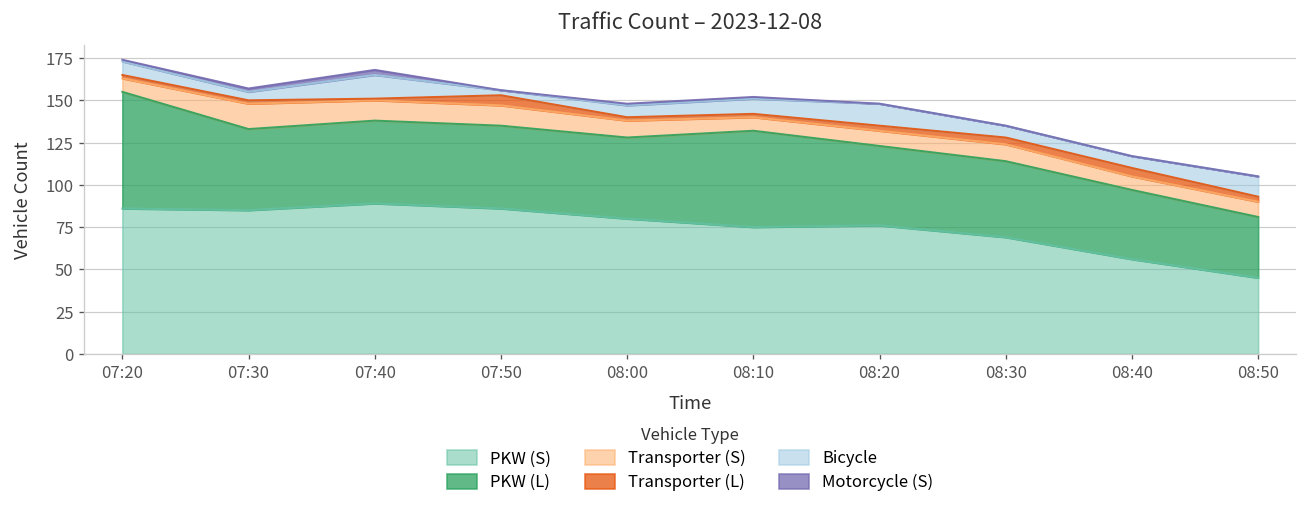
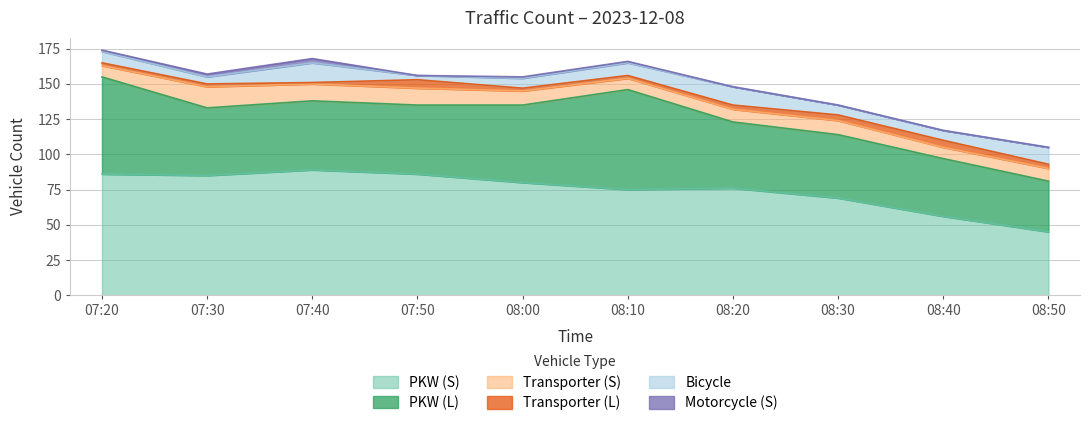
  {
    "PKW (S)": {
      "07:20": 86,
      "07:30": 85,
      "07:40": 89,
      "07:50": 86,
      "08:00": 80,
      "08:10": 75,
      "08:20": 76,
      "08:30": 69,
      "08:40": 56,
      "08:50": 45
    },
    "PKW (L)": {
      "07:20": 69,
      "07:30": 48,
      "07:40": 49,
      "07:50": 49,
-     "08:00": 48,
-     "08:10": 57,
+     "08:00": 55,
+     "08:10": 71,
      "08:20": 47,
      "08:30": 45,
      "08:40": 41,
      "08:50": 36
    },
    "Transporter (S)": {
      "07:20": 8,
      "07:30": 15,
      "07:50": 12,
      "08:00": 10,
      "08:10": 8,
      "08:20": 9,
      "08:30": 10,
      "08:40": 8,
      "08:50": 9
    },
    "Transporter (L)": {
      "07:20": 2,
      "07:30": 2,
      "07:50": 6,
      "08:00": 2,
      "08:10": 2,
      "08:20": 3,
      "08:30": 4,
      "08:40": 5,
      "08:50": 3
    },
    "Bicycle": {
      "07:30": 5,
      "07:40": 14
    },
    "Motorcycle (S)": {
      "07:30": 2,
      "07:40": 3
    }
  }
